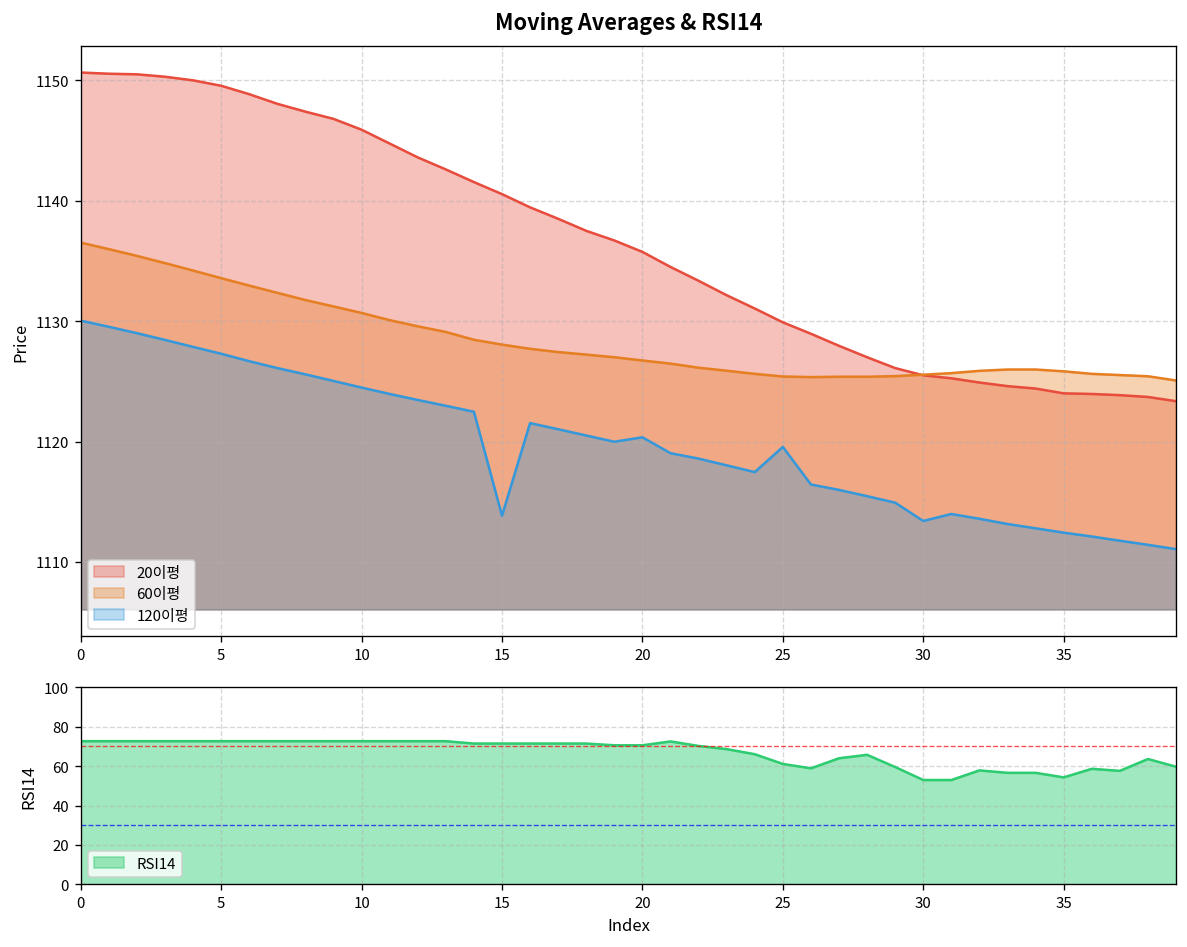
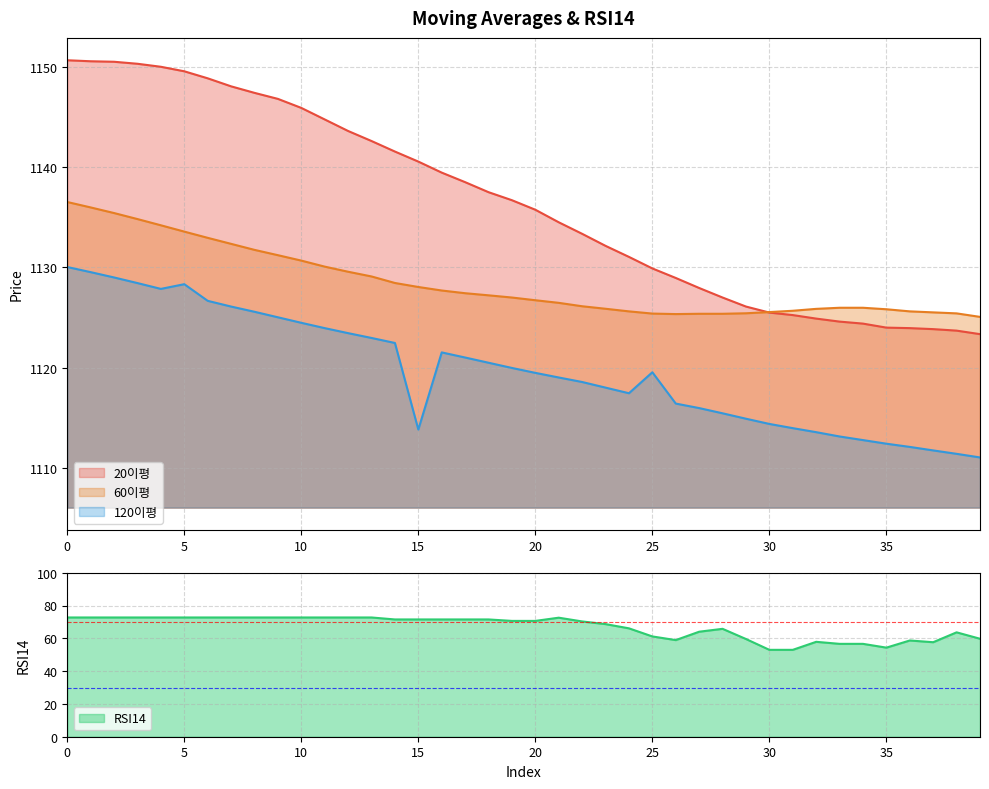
  {
    "Moving Averages & RSI14": {
      "120이평": {
        "0": 1130.0,
-       "5": 1127.3,
+       "5": 1128.3,
        "10": 1124.5,
        "15": 1113.8,
-       "20": 1120.4,
+       "20": 1119.5,
        "25": 1119.6,
-       "30": 1113.4,
+       "30": 1114.4,
        "35": 1112.4
      }
    }
  }
